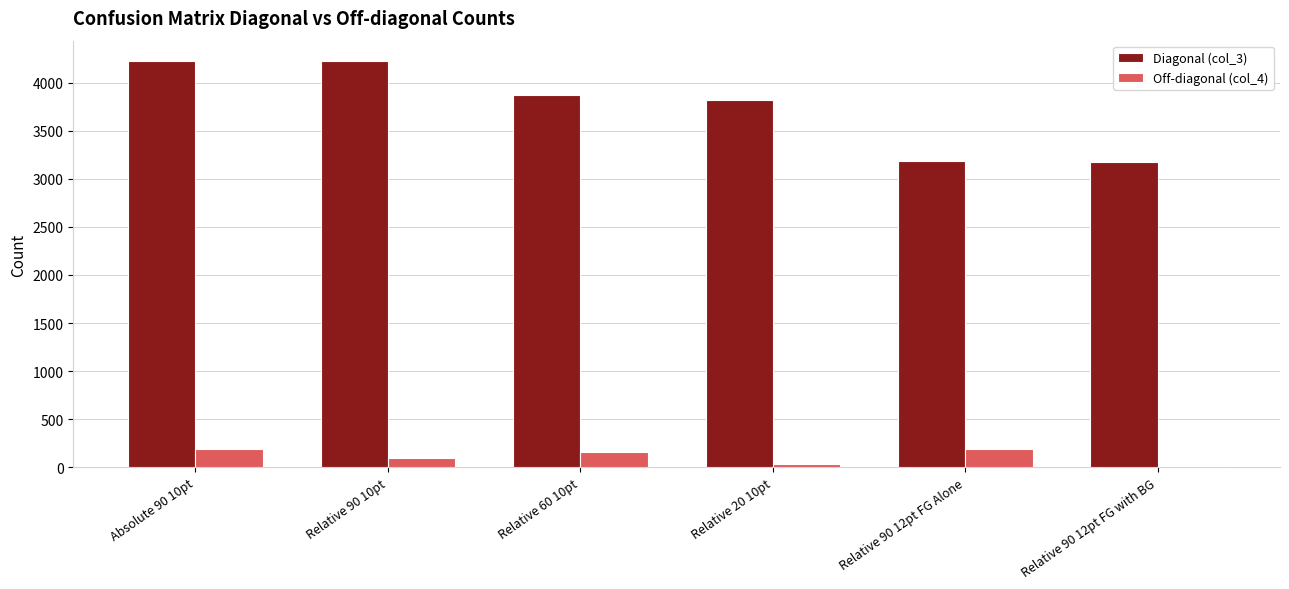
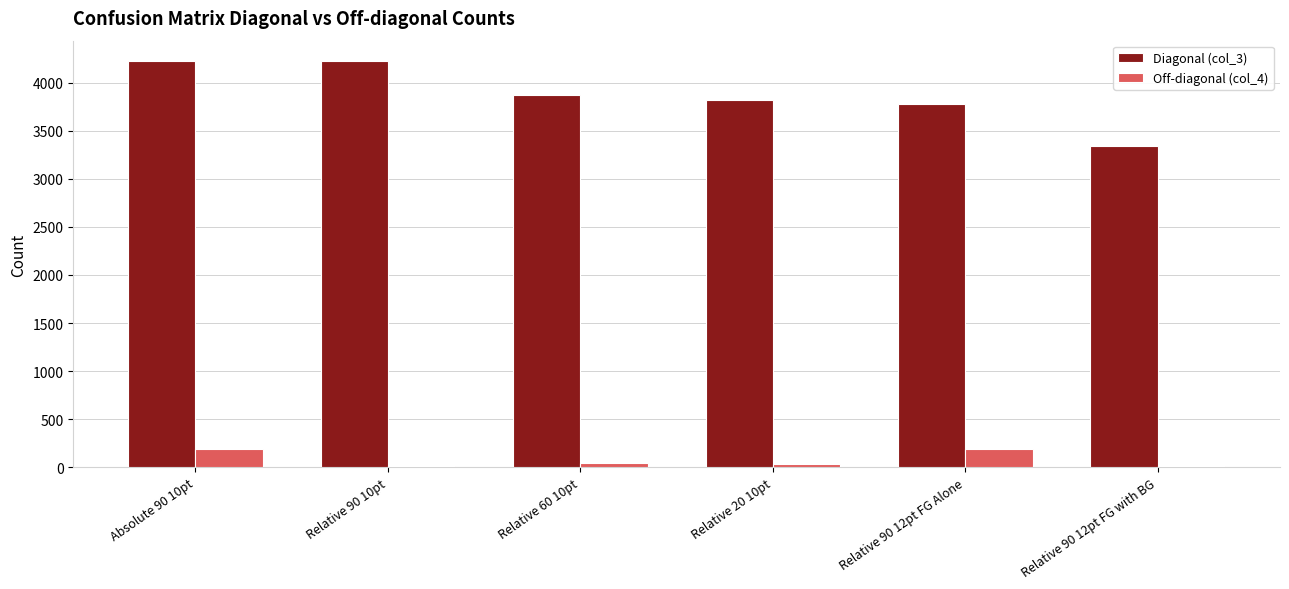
  {
    "Diagonal (col_3)": {
      "Absolute 90 10pt": 4200,
      "Relative 90 10pt": 4200,
      "Relative 60 10pt": 3900,
      "Relative 20 10pt": 3800,
-     "Relative 90 12pt FG Alone": 3200,
-     "Relative 90 12pt FG with BG": 3200
+     "Relative 90 12pt FG Alone": 3800,
+     "Relative 90 12pt FG with BG": 3300
    },
    "Off-diagonal (col_4)": {
      "Absolute 90 10pt": 200,
-     "Relative 90 10pt": 100,
-     "Relative 60 10pt": 200,
+     "Relative 90 10pt": 0,
+     "Relative 60 10pt": 0,
      "Relative 20 10pt": 0,
      "Relative 90 12pt FG Alone": 200
    }
  }
